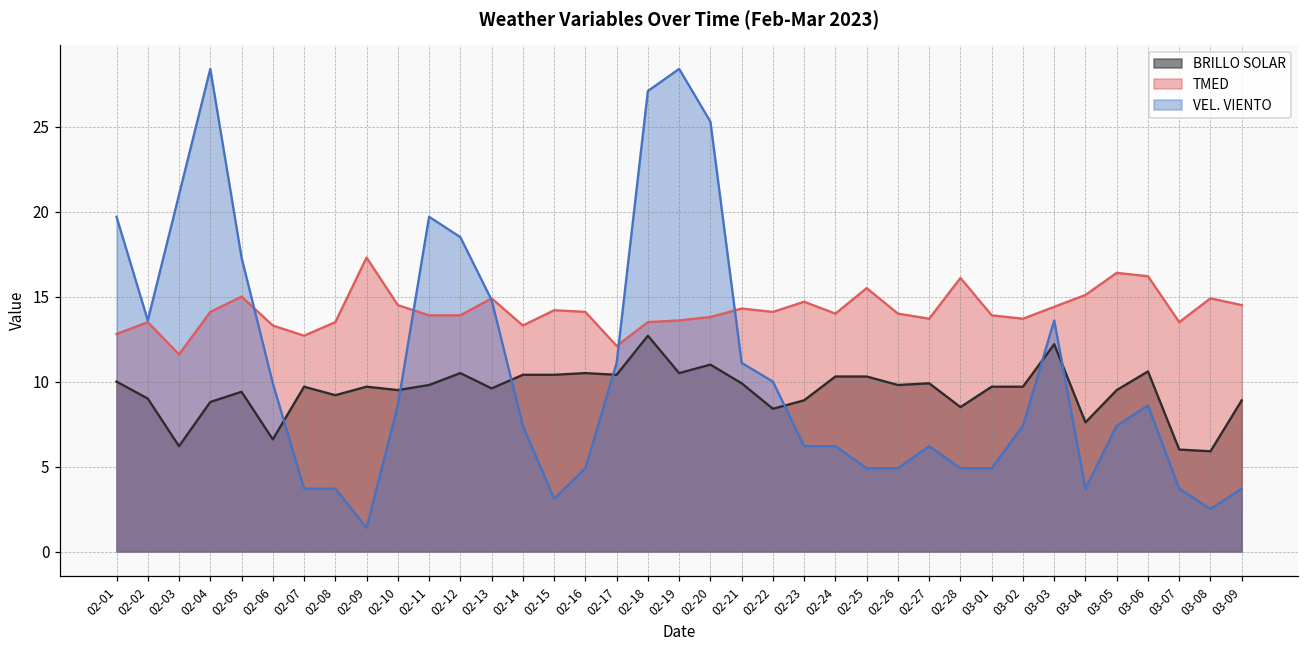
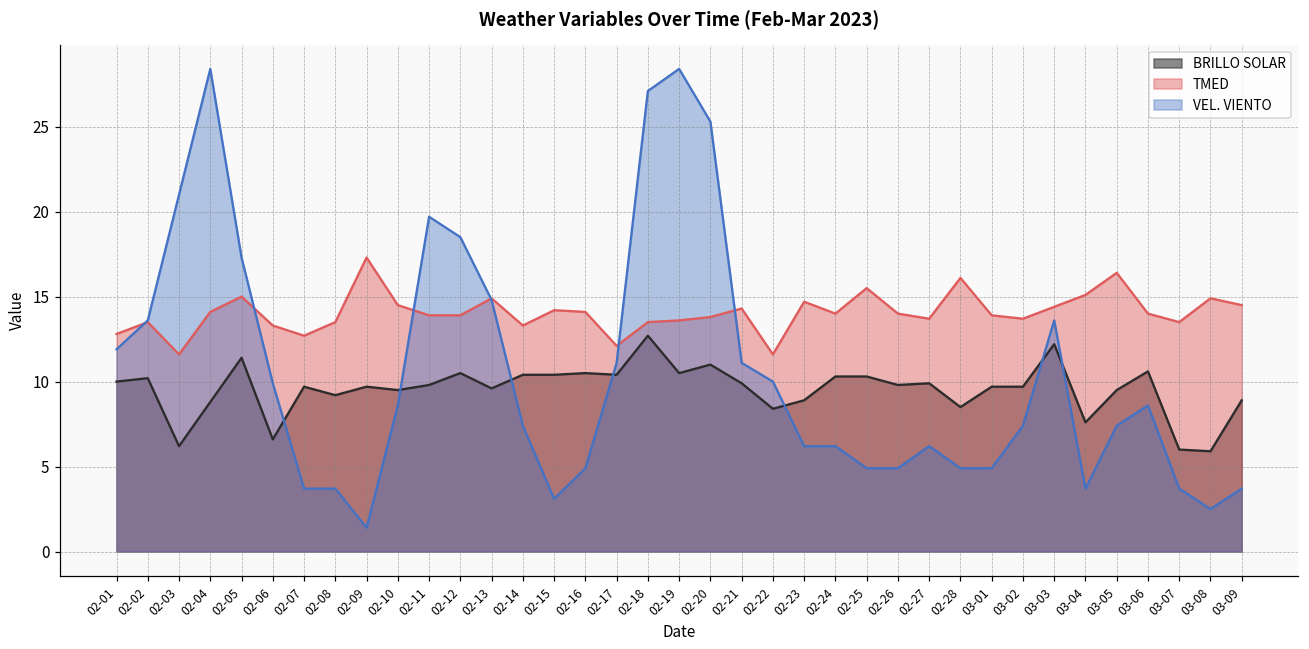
  {
    "BRILLO SOLAR": {
      "02-01": 10.0,
-     "02-02": 9.0,
+     "02-02": 10.2,
      "02-03": 6.2,
      "02-04": 8.8,
-     "02-05": 9.4,
+     "02-05": 11.4,
      "02-06": 6.6,
      "02-07": 9.7,
      "02-08": 9.2,
      "02-09": 9.7,
      "02-10": 9.5,
      "02-11": 9.8,
      "02-12": 10.5,
      "02-13": 9.6,
      "02-14": 10.4,
      "02-15": 10.4,
      "02-16": 10.5,
      "02-17": 10.4,
      "02-18": 12.7,
      "02-19": 10.5,
      "02-20": 11.0,
      "02-21": 9.9,
      "02-22": 8.4,
      "02-23": 8.9,
      "02-24": 10.3,
      "02-25": 10.3,
      "02-26": 9.8,
      "02-27": 9.9,
      "02-28": 8.5,
      "03-01": 9.7,
      "03-02": 9.7,
      "03-03": 12.2,
      "03-04": 7.6,
      "03-05": 9.5,
      "03-06": 10.6,
      "03-07": 6.0,
      "03-08": 5.9,
      "03-09": 8.9
    },
    "TMED": {
      "02-01": 12.8,
      "02-03": 11.6,
      "02-04": 14.1,
      "02-05": 15.0,
      "02-06": 13.3,
      "02-07": 12.7,
      "02-08": 13.5,
      "02-09": 17.3,
      "02-10": 14.5,
      "02-11": 13.9,
      "02-12": 13.9,
      "02-14": 13.3,
      "02-15": 14.2,
      "02-16": 14.1,
      "02-17": 12.1,
      "02-18": 13.5,
      "02-19": 13.6,
      "02-20": 13.8,
      "02-21": 14.3,
-     "02-22": 14.1,
+     "02-22": 11.6,
      "02-23": 14.7,
      "02-24": 14.0,
      "02-25": 15.5,
      "02-26": 14.0,
      "02-27": 13.7,
      "02-28": 16.1,
      "03-01": 13.9,
      "03-02": 13.7,
      "03-03": 14.4,
      "03-04": 15.1,
      "03-05": 16.4,
-     "03-06": 16.2,
+     "03-06": 14.0,
      "03-07": 13.5,
      "03-08": 14.9,
      "03-09": 14.5
    },
    "VEL. VIENTO": {
-     "02-01": 19.7,
+     "02-01": 11.9,
      "02-03": 21.0,
      "02-04": 28.4,
      "02-05": 17.3,
      "02-06": 9.9,
      "02-07": 3.7,
      "02-08": 3.7,
      "02-09": 1.4,
      "02-10": 8.6,
      "02-11": 19.7,
      "02-12": 18.5,
      "02-14": 7.4,
      "02-15": 3.1,
      "02-16": 4.9,
      "02-17": 11.1,
      "02-18": 27.1,
      "02-19": 28.4,
      "02-20": 25.3,
      "02-21": 11.1,
      "02-22": 10.0,
      "02-23": 6.2,
      "02-24": 6.2,
      "02-25": 4.9,
      "02-26": 4.9,
      "02-27": 6.2,
      "02-28": 4.9,
      "03-01": 4.9,
      "03-02": 7.4,
      "03-03": 13.6,
      "03-04": 3.7,
      "03-05": 7.4,
      "03-06": 8.6,
      "03-07": 3.7,
      "03-08": 2.5,
      "03-09": 3.7
    }
  }
